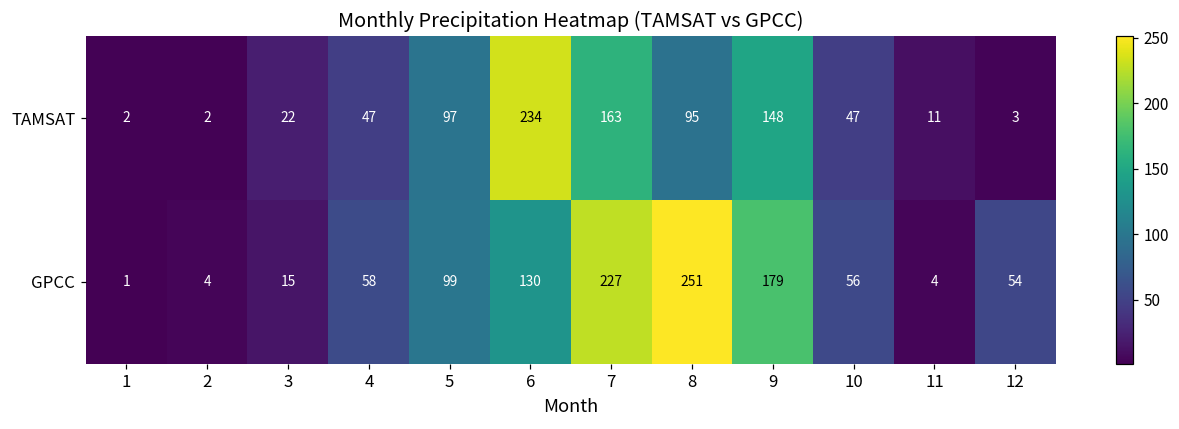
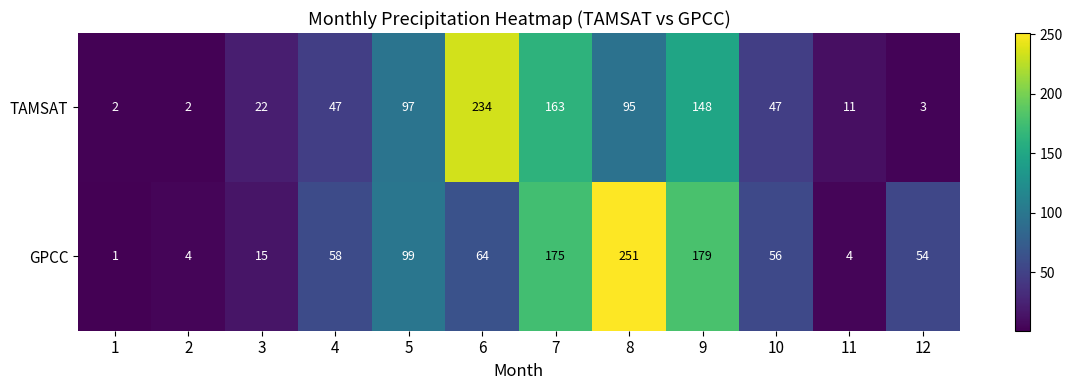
  {
    "TAMSAT": {
      "1": 2,
      "2": 2,
      "3": 22,
      "4": 47,
      "5": 97,
      "6": 234,
      "7": 163,
      "8": 95,
      "9": 148,
      "10": 47,
      "11": 11,
      "12": 3
    },
    "GPCC": {
      "1": 1,
      "2": 4,
      "3": 15,
      "4": 58,
      "5": 99,
-     "6": 130,
-     "7": 227,
+     "6": 64,
+     "7": 175,
      "8": 251,
      "9": 179,
      "10": 56,
      "11": 4,
      "12": 54
    }
  }
